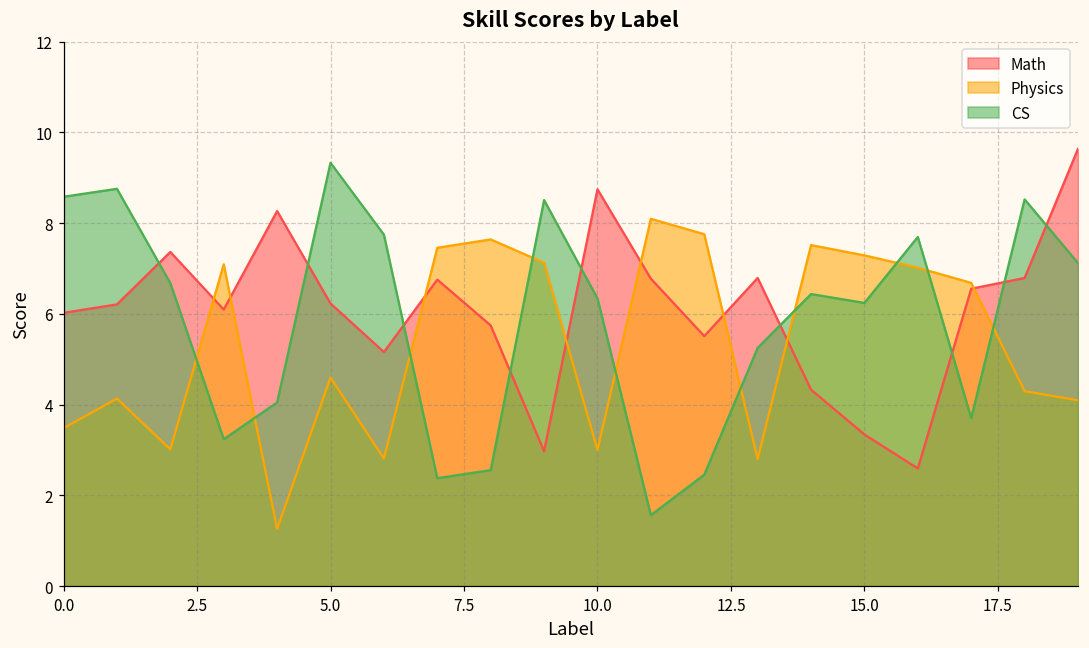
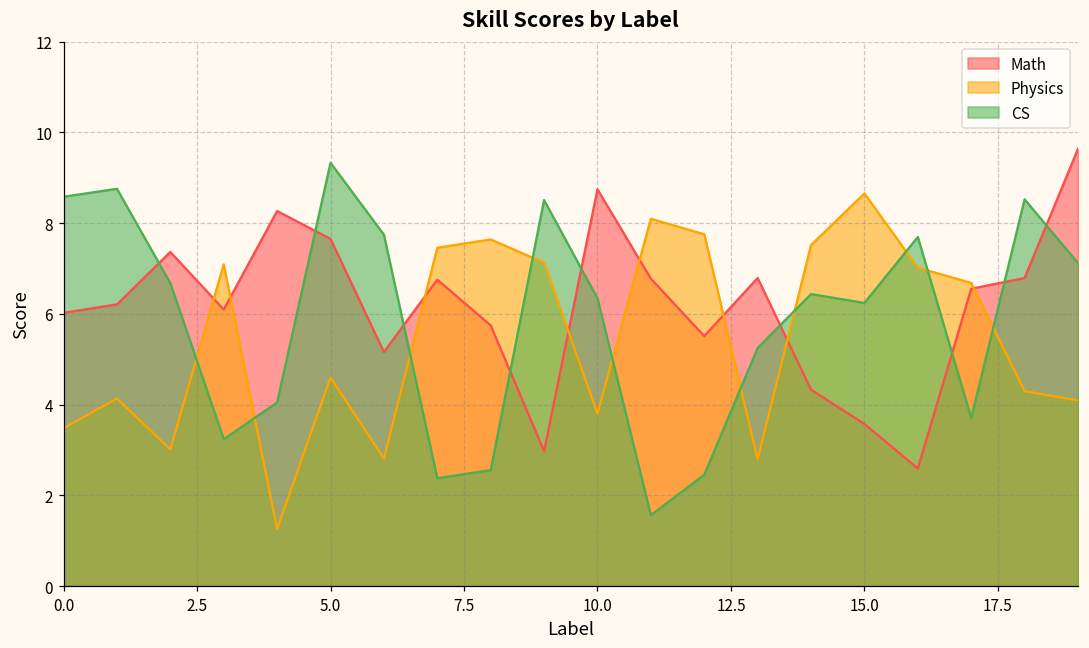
  {
    "Math": {
      "0.0": 6.0,
-     "5.0": 6.2,
+     "5.0": 7.7,
      "10.0": 8.7,
-     "15.0": 3.3
+     "15.0": 3.6
    },
    "Physics": {
      "0.0": 3.5,
      "5.0": 4.6,
-     "10.0": 3.0,
-     "15.0": 7.3
+     "10.0": 3.8,
+     "15.0": 8.7
    },
    "CS": {
      "0.0": 8.6,
      "5.0": 9.3,
      "10.0": 6.3,
      "15.0": 6.2
    }
  }
